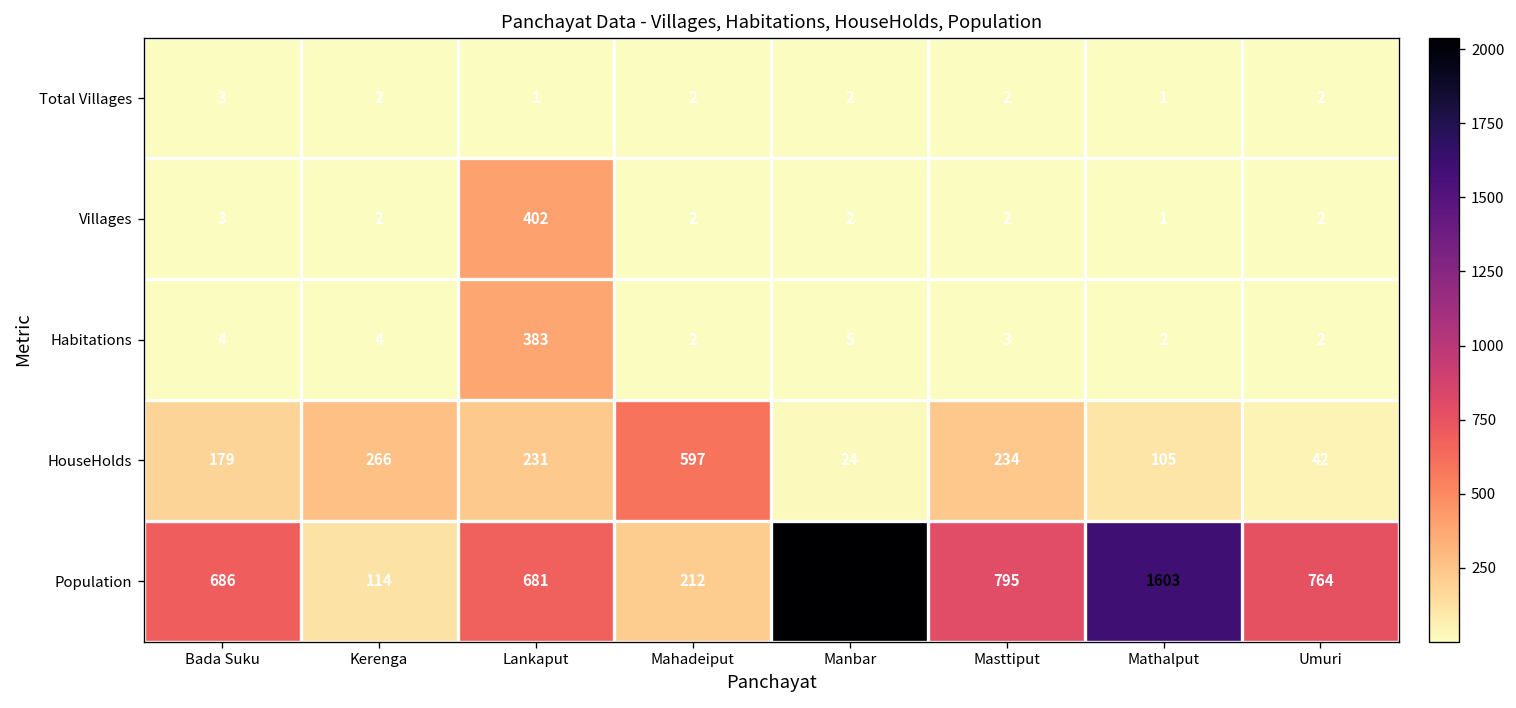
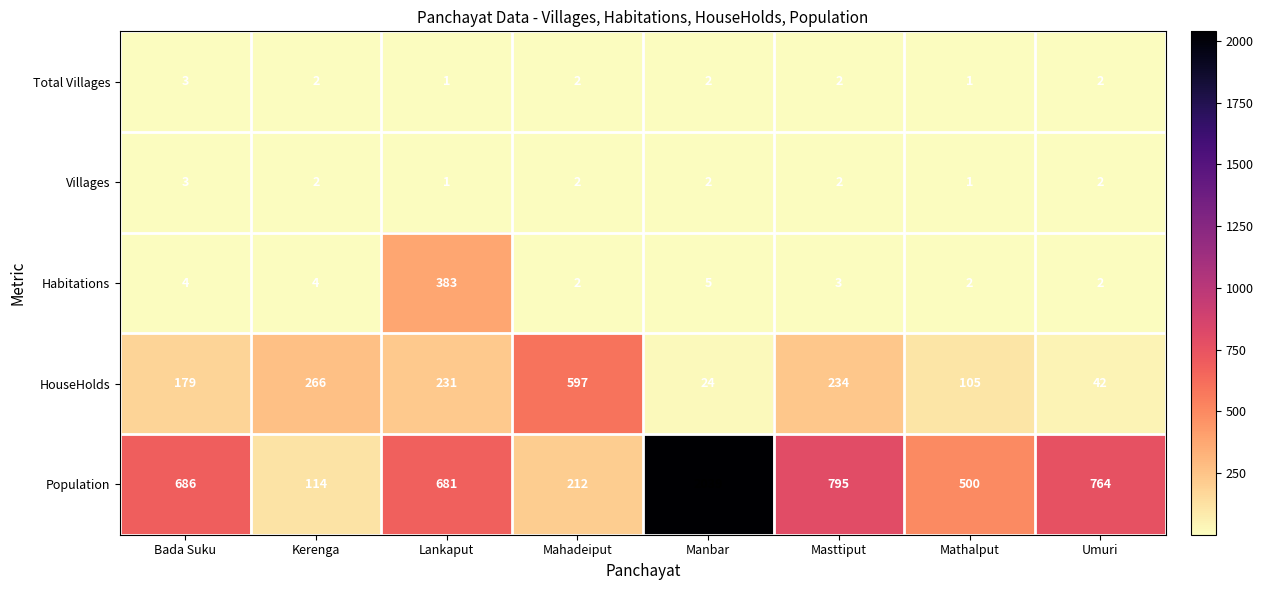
  {
    "Total Villages": {
      "Bada Suku": 3,
      "Kerenga": 2,
      "Lankaput": 1,
      "Mahadeiput": 2,
      "Manbar": 2,
      "Masttiput": 2,
      "Mathalput": 1,
      "Umuri": 2
    },
    "Villages": {
      "Bada Suku": 3,
      "Kerenga": 2,
-     "Lankaput": 402,
+     "Lankaput": 1,
      "Mahadeiput": 2,
      "Manbar": 2,
      "Masttiput": 2,
      "Mathalput": 1,
      "Umuri": 2
    },
    "Habitations": {
      "Bada Suku": 4,
      "Kerenga": 4,
      "Lankaput": 383,
      "Mahadeiput": 2,
      "Manbar": 5,
      "Masttiput": 3,
      "Mathalput": 2,
      "Umuri": 2
    },
    "HouseHolds": {
      "Bada Suku": 179,
      "Kerenga": 266,
      "Lankaput": 231,
      "Mahadeiput": 597,
      "Manbar": 24,
      "Masttiput": 234,
      "Mathalput": 105,
      "Umuri": 42
    },
    "Population": {
      "Bada Suku": 686,
      "Kerenga": 114,
      "Lankaput": 681,
      "Mahadeiput": 212,
      "Masttiput": 795,
-     "Mathalput": 1603,
+     "Mathalput": 500,
      "Umuri": 764
    }
  }
